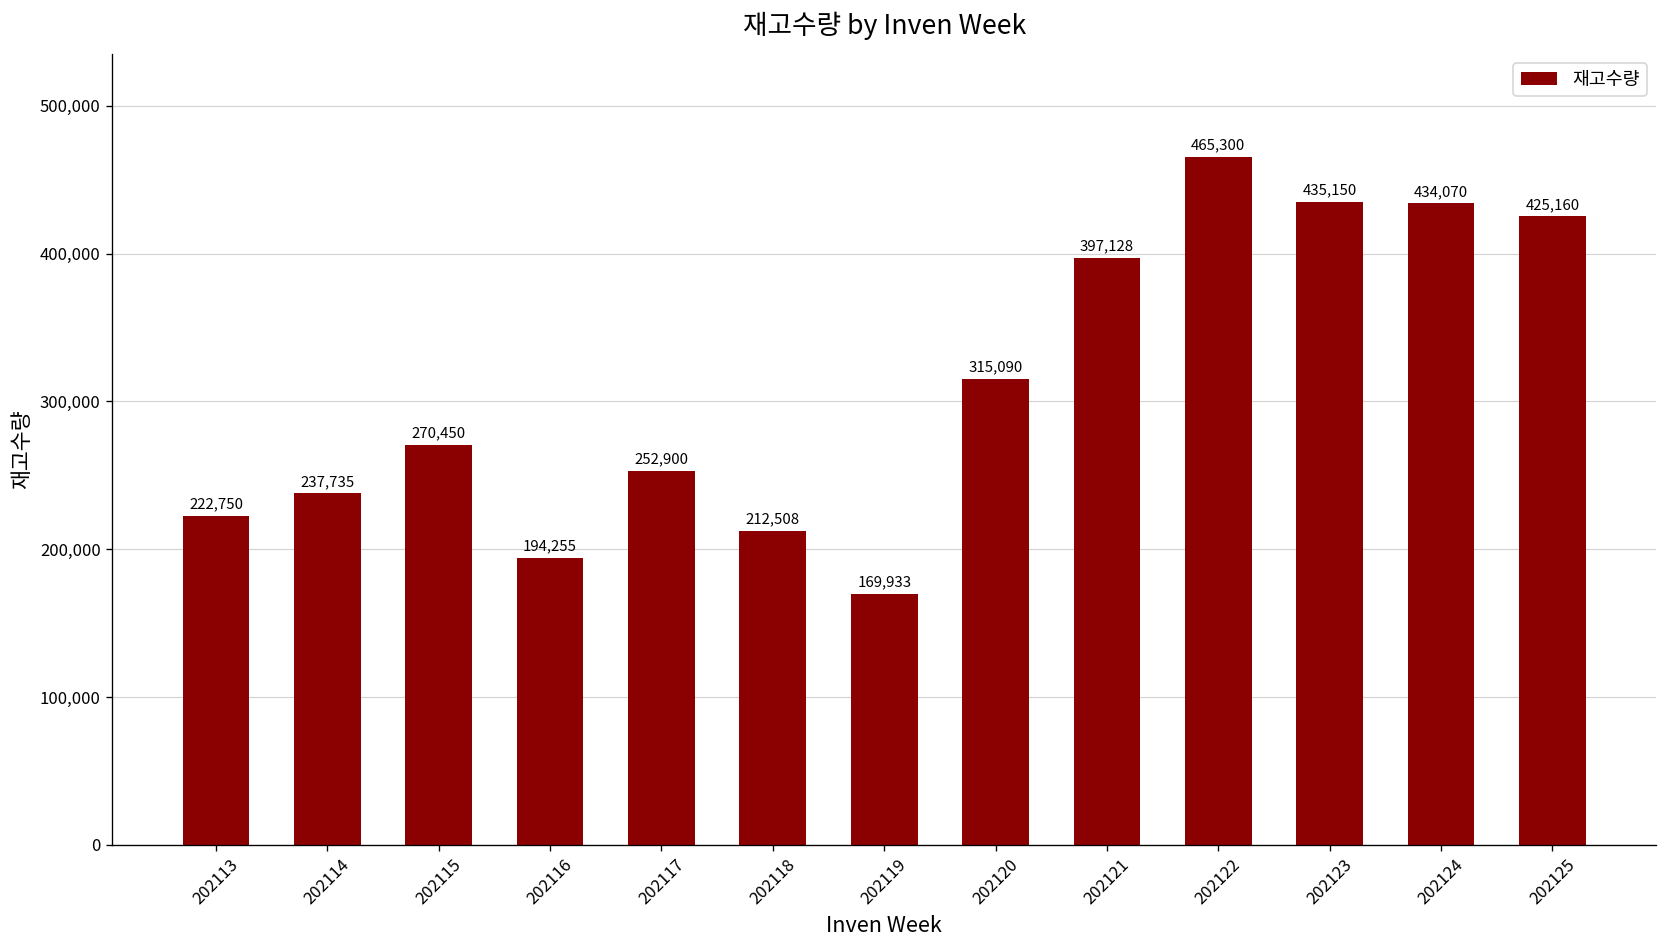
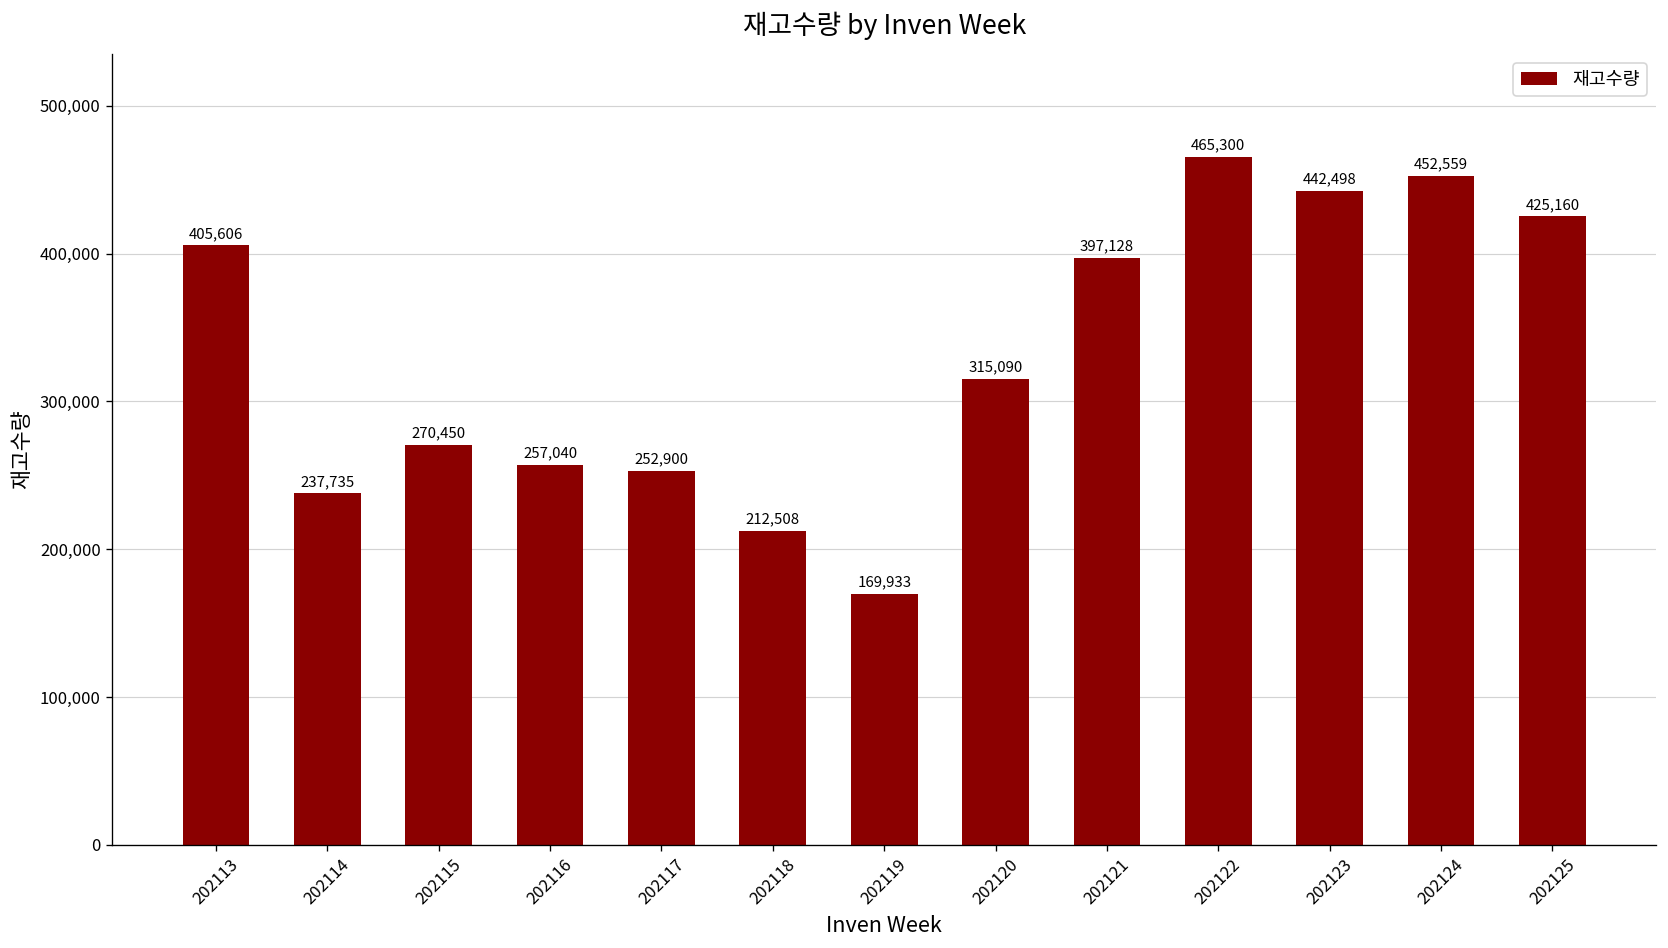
  {
-   "202113": "222,750",
+   "202113": "405,606",
    "202114": "237,735",
    "202115": "270,450",
-   "202116": "194,255",
+   "202116": "257,040",
    "202117": "252,900",
    "202118": "212,508",
    "202119": "169,933",
    "202120": "315,090",
    "202121": "397,128",
    "202122": "465,300",
-   "202123": "435,150",
-   "202124": "434,070",
+   "202123": "442,498",
+   "202124": "452,559",
    "202125": "425,160"
  }
